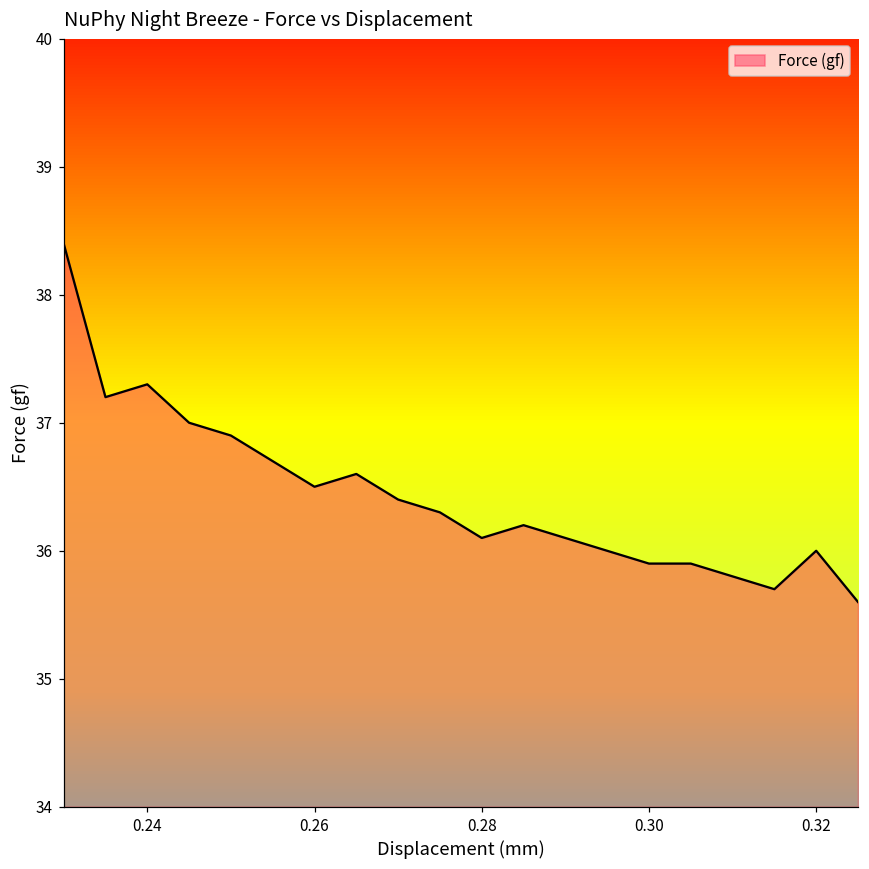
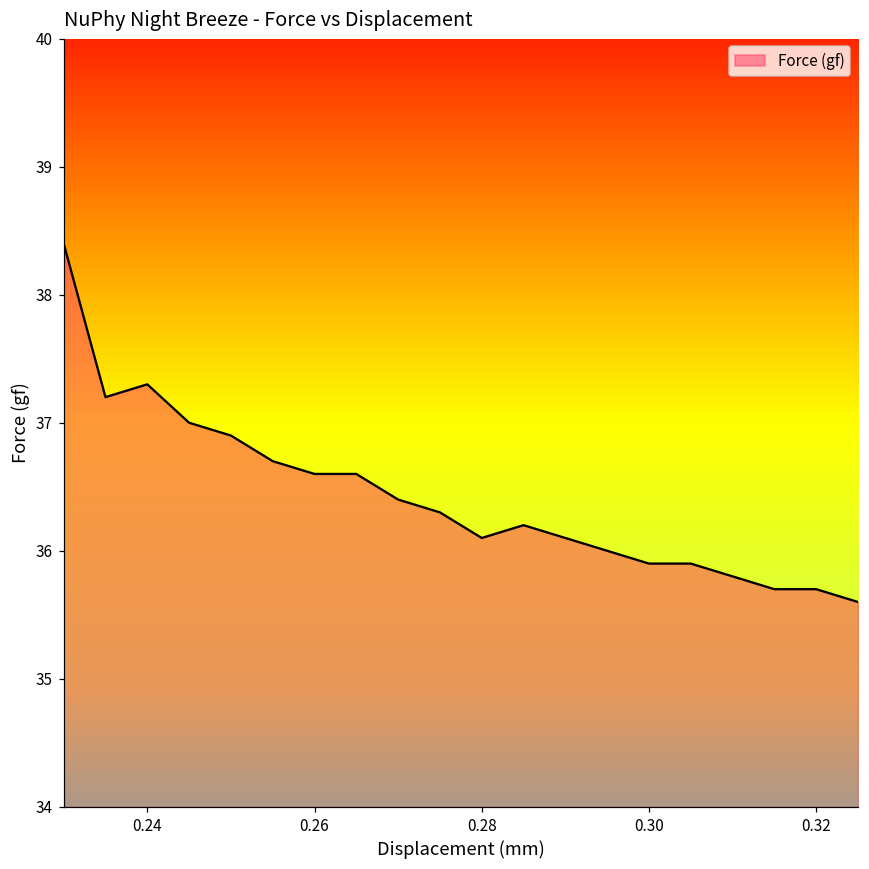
  {
    "0.24": 37.3,
-   "0.26": 36.5,
+   "0.26": 36.6,
    "0.28": 36.1,
    "0.30": 35.9,
-   "0.32": 36.0
+   "0.32": 35.7
  }
